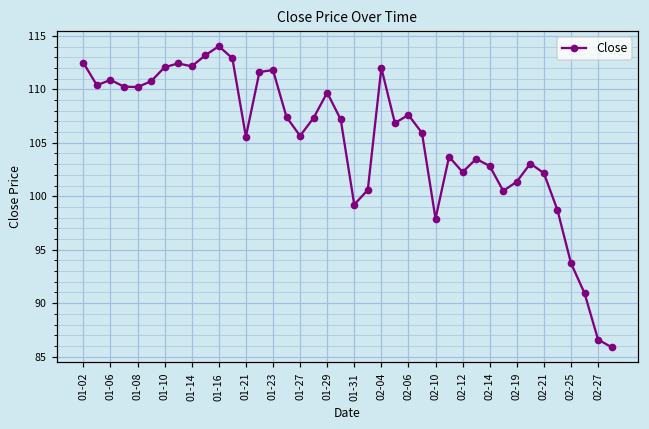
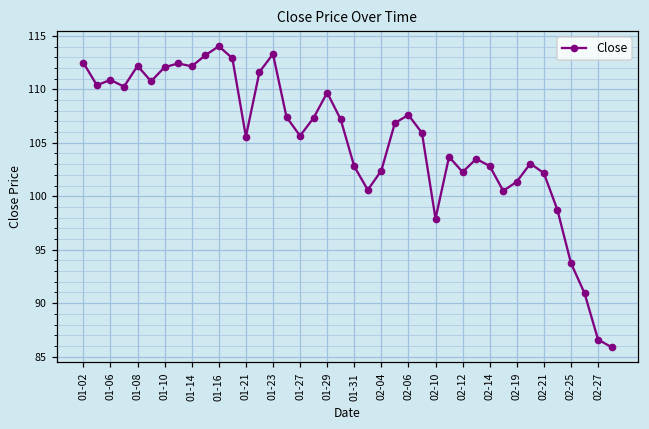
  {
    "01-02": 112,
    "01-06": 111,
-   "01-08": 110,
+   "01-08": 112,
    "01-10": 112,
    "01-14": 112,
    "01-16": 114,
    "01-21": 106,
-   "01-23": 112,
+   "01-23": 113,
    "01-27": 106,
    "01-29": 110,
-   "01-31": 99,
-   "02-04": 112,
+   "01-31": 103,
+   "02-04": 102,
    "02-06": 108,
    "02-10": 98,
    "02-12": 102,
    "02-14": 103,
    "02-19": 101,
    "02-21": 102,
    "02-25": 94,
    "02-27": 87
  }
